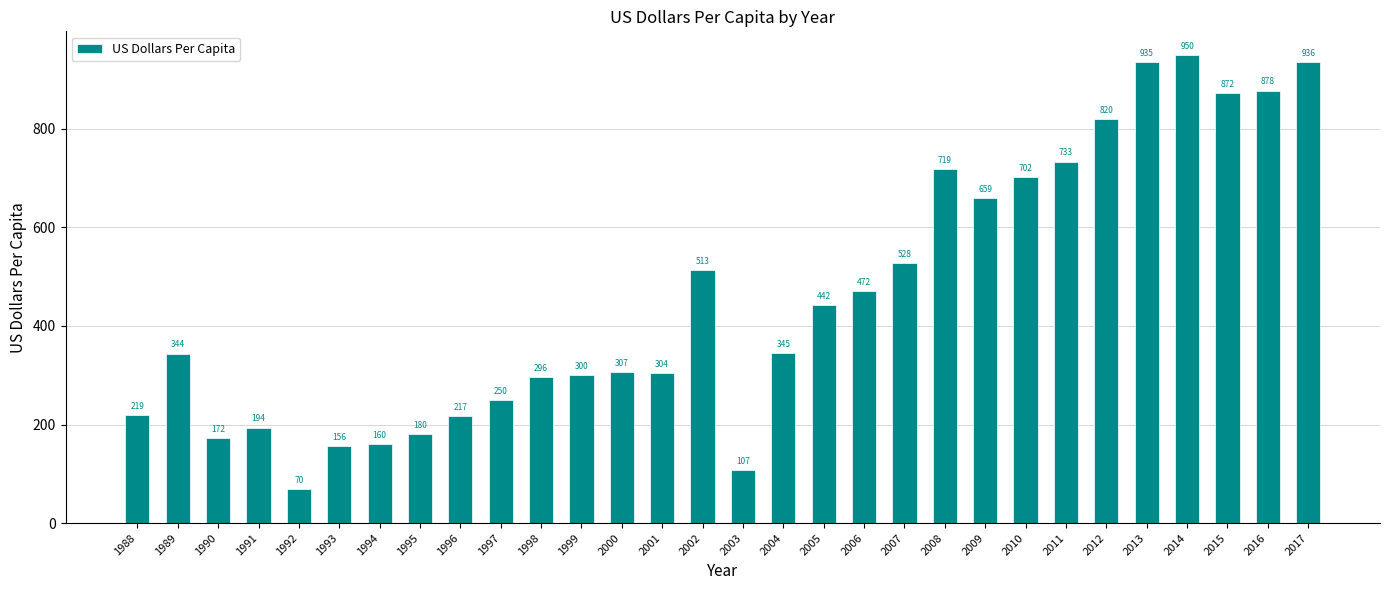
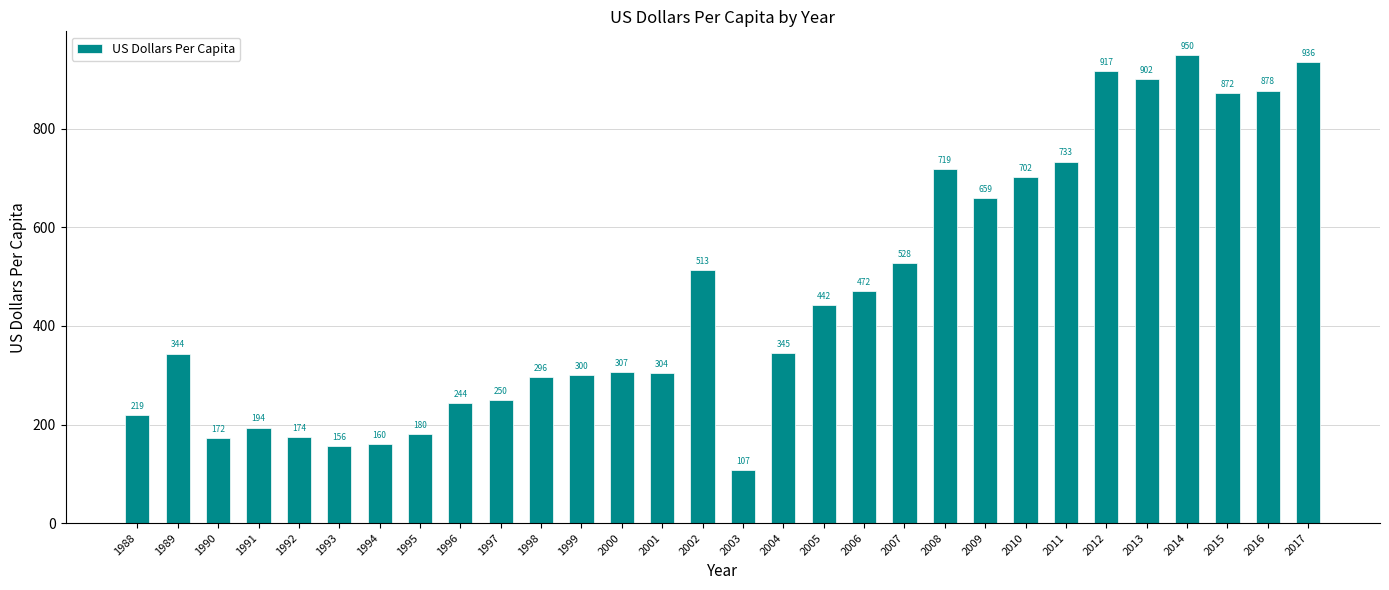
  {
    "1988": 219,
    "1989": 344,
    "1990": 172,
    "1991": 194,
-   "1992": 70,
+   "1992": 174,
    "1993": 156,
    "1994": 160,
    "1995": 180,
-   "1996": 217,
+   "1996": 244,
    "1997": 250,
    "1998": 296,
    "1999": 300,
    "2000": 307,
    "2001": 304,
    "2002": 513,
    "2003": 107,
    "2004": 345,
    "2005": 442,
    "2006": 472,
    "2007": 528,
    "2008": 719,
    "2009": 659,
    "2010": 702,
    "2011": 733,
-   "2012": 820,
-   "2013": 935,
+   "2012": 917,
+   "2013": 902,
    "2014": 950,
    "2015": 872,
    "2016": 878,
    "2017": 936
  }
